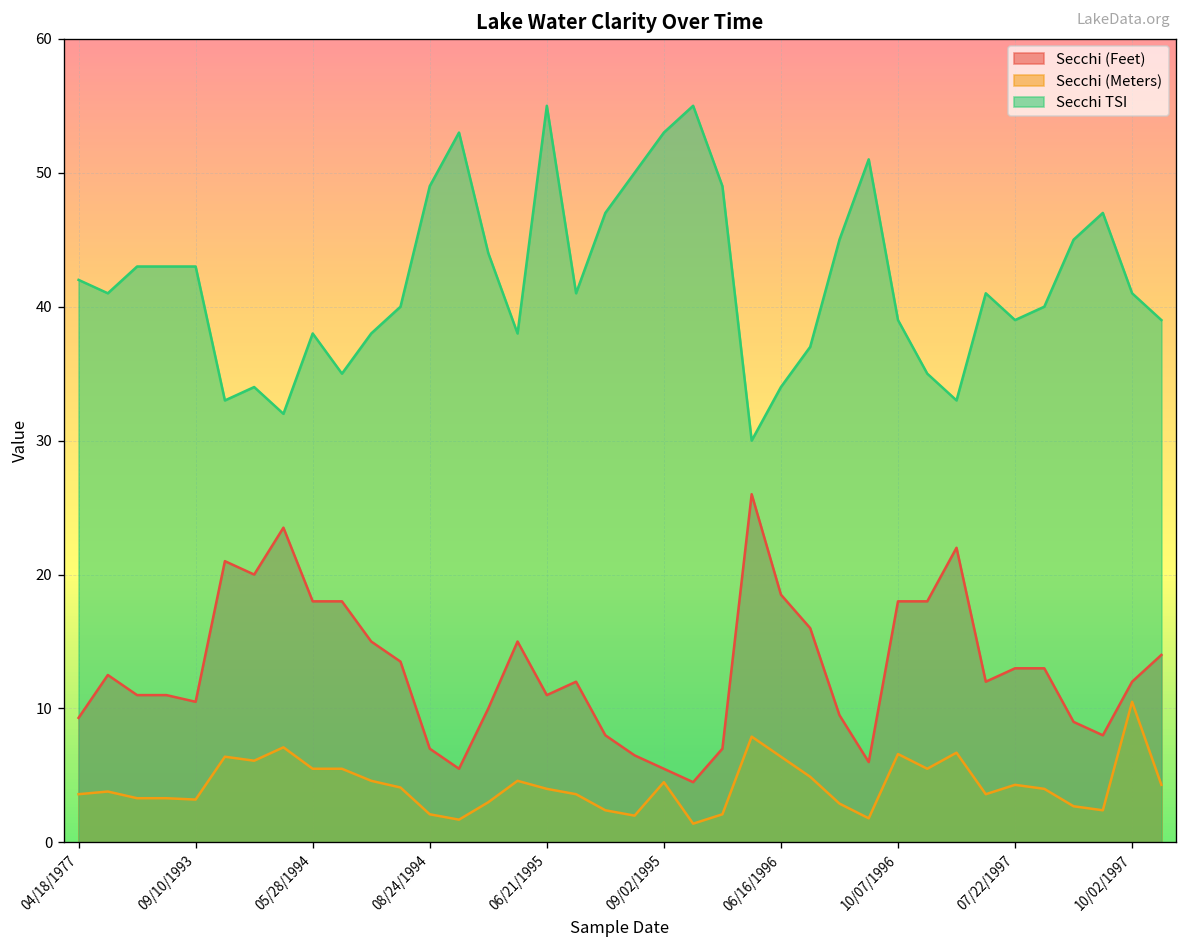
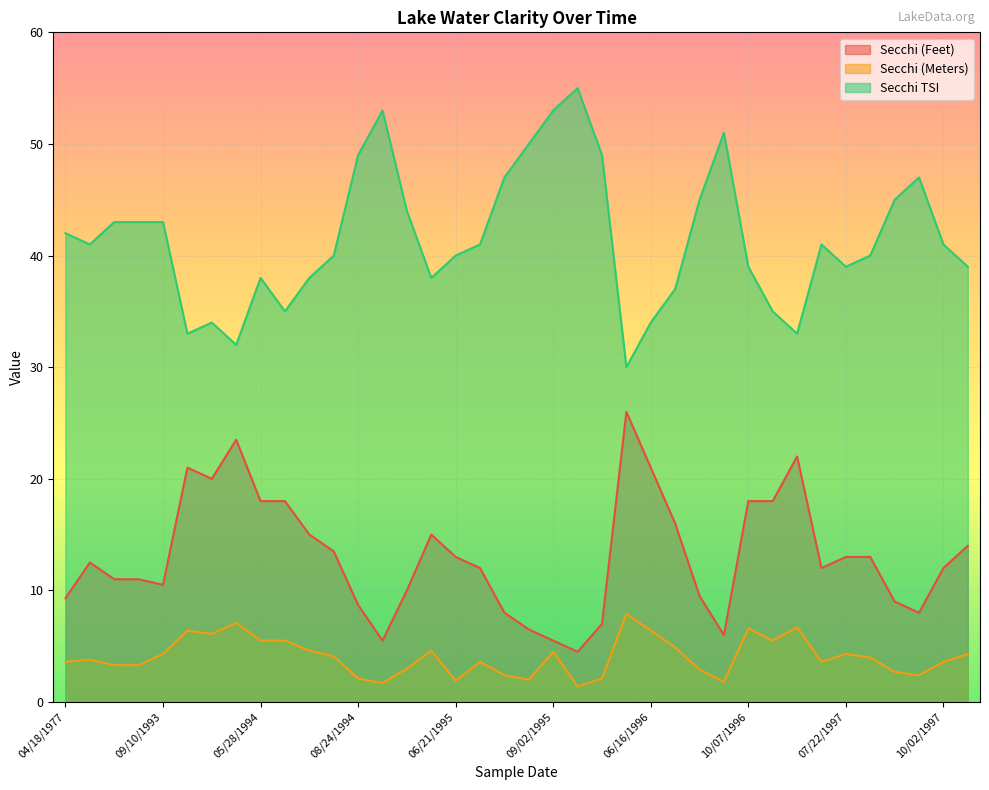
  {
    "Secchi (Feet)": {
      "04/18/1977": 9.3,
      "09/10/1993": 10.5,
      "05/28/1994": 18.0,
-     "08/24/1994": 7.0,
-     "06/21/1995": 11,
+     "08/24/1994": 8.7,
+     "06/21/1995": 13,
      "09/02/1995": 5.5,
-     "06/16/1996": 18.5,
+     "06/16/1996": 21.0,
      "10/07/1996": 18.0,
      "07/22/1997": 13.0,
      "10/02/1997": 12.0
    },
    "Secchi (Meters)": {
      "04/18/1977": 3.6,
-     "09/10/1993": 3.2,
+     "09/10/1993": 4.3,
      "05/28/1994": 5.5,
      "08/24/1994": 2.1,
-     "06/21/1995": 4.0,
+     "06/21/1995": 1.9,
      "09/02/1995": 4.5,
      "06/16/1996": 6.4,
      "10/07/1996": 6.6,
      "07/22/1997": 4.3,
-     "10/02/1997": 10.5
+     "10/02/1997": 3.6
    },
    "Secchi TSI": {
      "04/18/1977": 42,
      "09/10/1993": 43,
      "05/28/1994": 38,
      "08/24/1994": 49,
-     "06/21/1995": 55,
+     "06/21/1995": 40,
      "09/02/1995": 53,
      "06/16/1996": 34,
      "10/07/1996": 39,
      "07/22/1997": 39,
      "10/02/1997": 41
    }
  }
